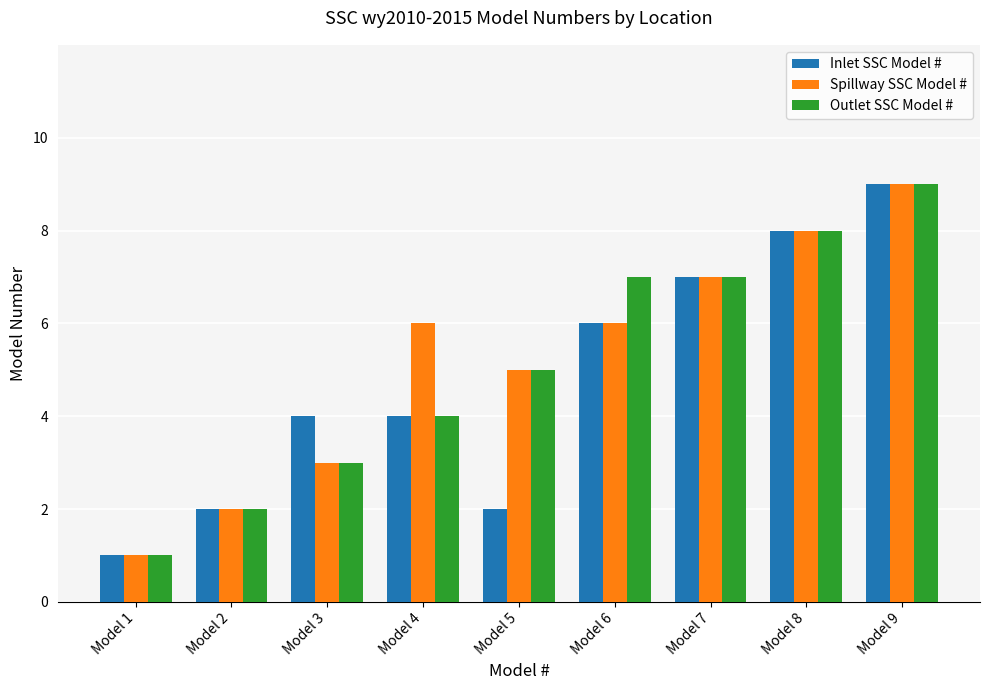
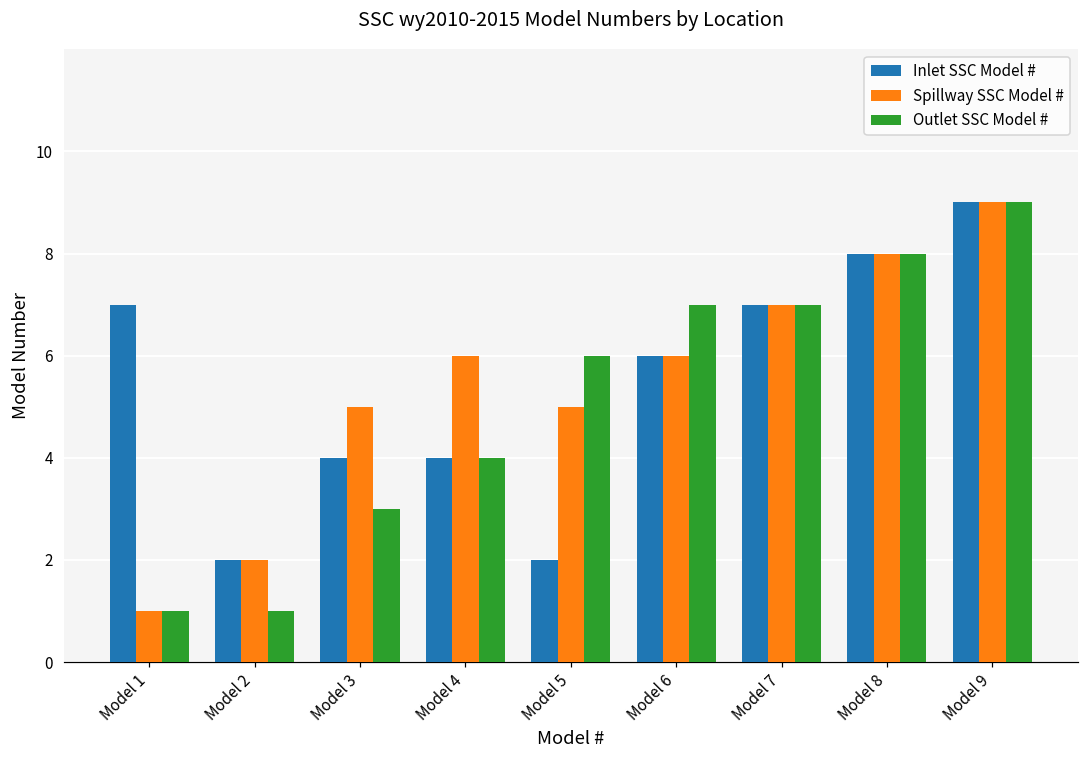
  {
    "Inlet SSC Model #": {
-     "Model 1": 1,
+     "Model 1": 7,
      "Model 2": 2,
      "Model 3": 4,
      "Model 4": 4,
      "Model 5": 2,
      "Model 6": 6,
      "Model 7": 7,
      "Model 8": 8,
      "Model 9": 9
    },
    "Spillway SSC Model #": {
      "Model 1": 1,
      "Model 2": 2,
-     "Model 3": 3,
+     "Model 3": 5,
      "Model 4": 6,
      "Model 5": 5,
      "Model 6": 6,
      "Model 7": 7,
      "Model 8": 8,
      "Model 9": 9
    },
    "Outlet SSC Model #": {
      "Model 1": 1,
-     "Model 2": 2,
+     "Model 2": 1,
      "Model 3": 3,
      "Model 4": 4,
-     "Model 5": 5,
+     "Model 5": 6,
      "Model 6": 7,
      "Model 7": 7,
      "Model 8": 8,
      "Model 9": 9
    }
  }
